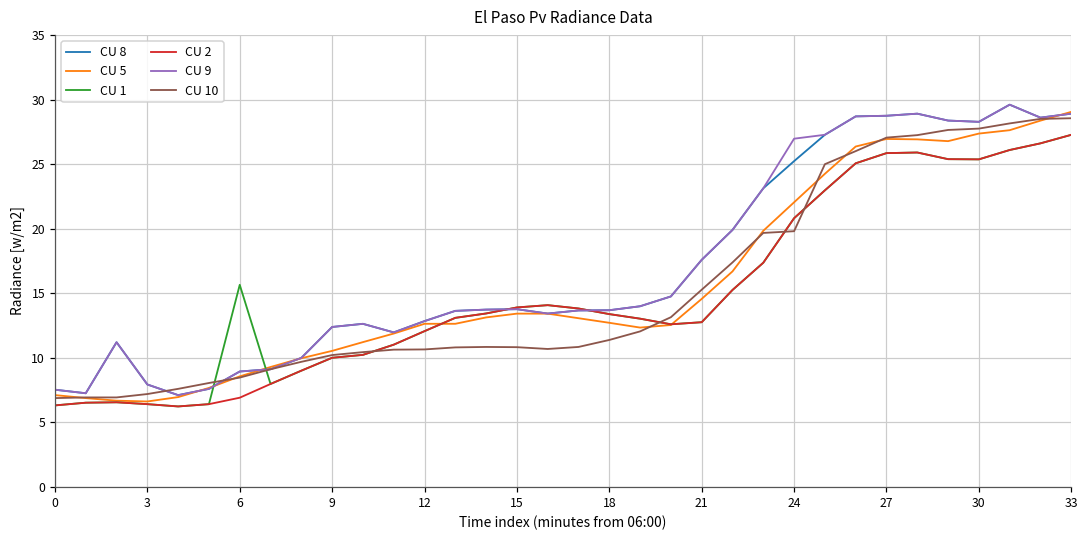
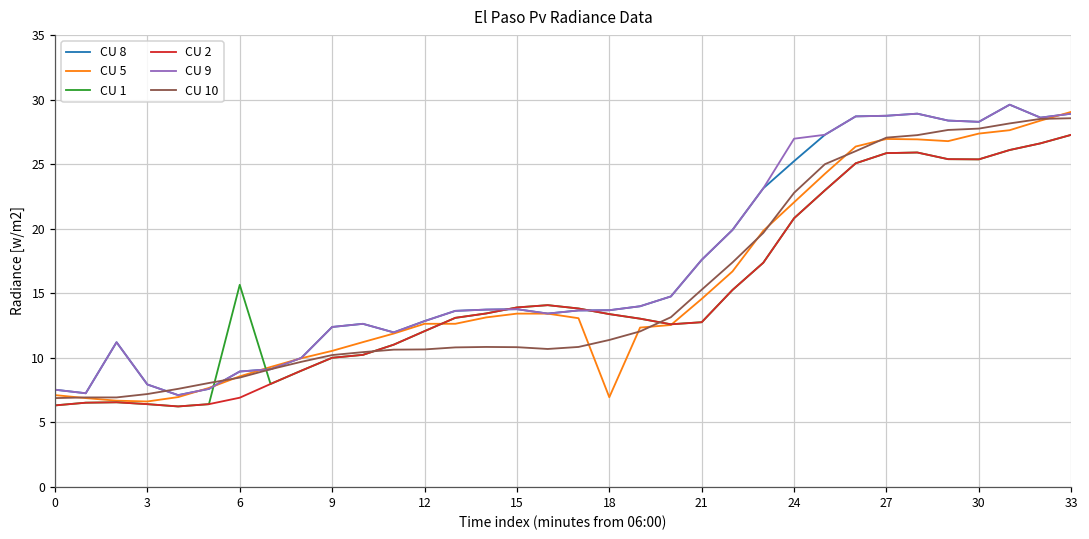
  {
    "CU 8": {
      "24": 25.2
    },
    "CU 5": {
      "0": 7.1,
      "9": 10.5,
      "15": 13.4,
-     "18": 12.7,
+     "18": 6.9,
      "21": 14.6,
      "24": 22.1,
      "30": 27.4
    },
    "CU 1": {
      "6": 15.7
    },
    "CU 2": {
      "6": 6.9
    },
    "CU 9": {
      "24": 27.0
    },
    "CU 10": {
      "0": 6.9,
      "3": 7.2,
      "12": 10.6,
      "15": 10.8,
      "18": 11.4,
      "21": 15.3,
-     "24": 19.8,
+     "24": 22.8,
      "30": 27.8,
      "33": 28.6
    }
  }
